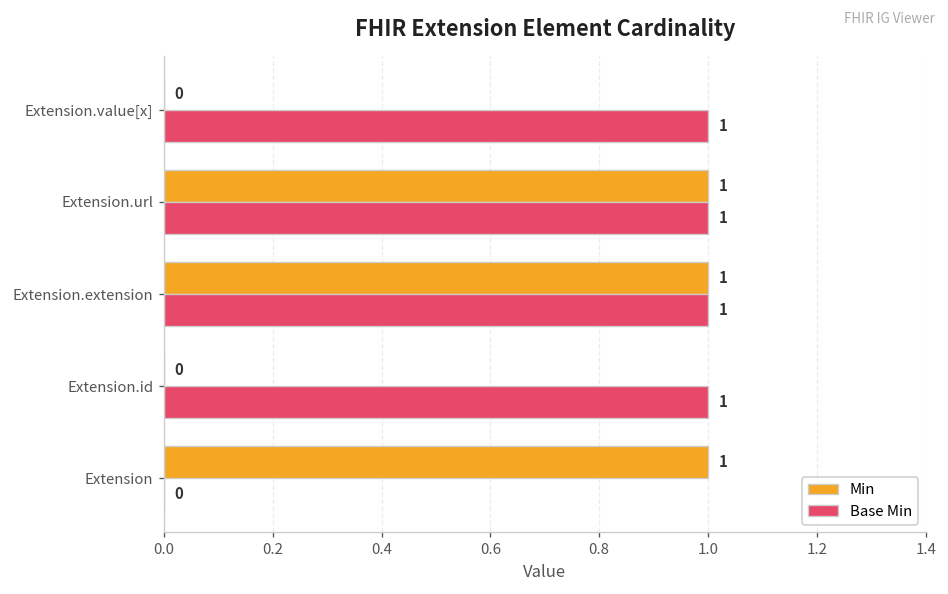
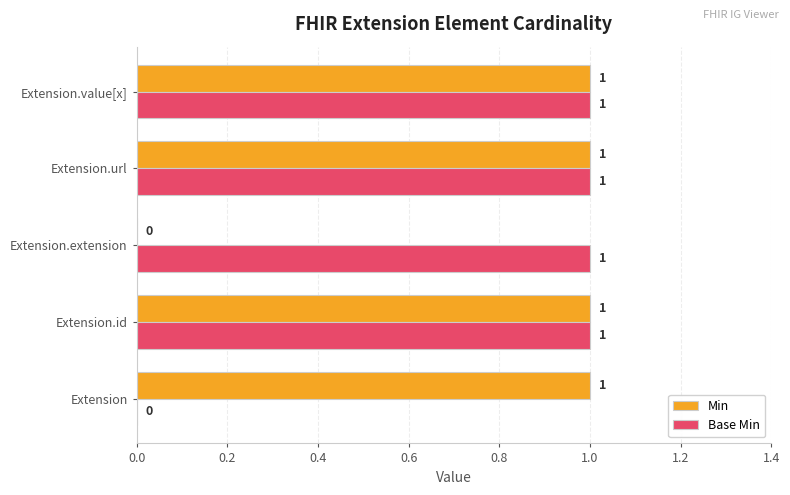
  {
    "Min": {
-     "Extension.value[x]": 0,
+     "Extension.value[x]": 1,
      "Extension.url": 1,
-     "Extension.extension": 1,
-     "Extension.id": 0,
+     "Extension.extension": 0,
+     "Extension.id": 1,
      "Extension": 1
    },
    "Base Min": {
      "Extension.value[x]": 1,
      "Extension.url": 1,
      "Extension.extension": 1,
      "Extension.id": 1,
      "Extension": 0
    }
  }
